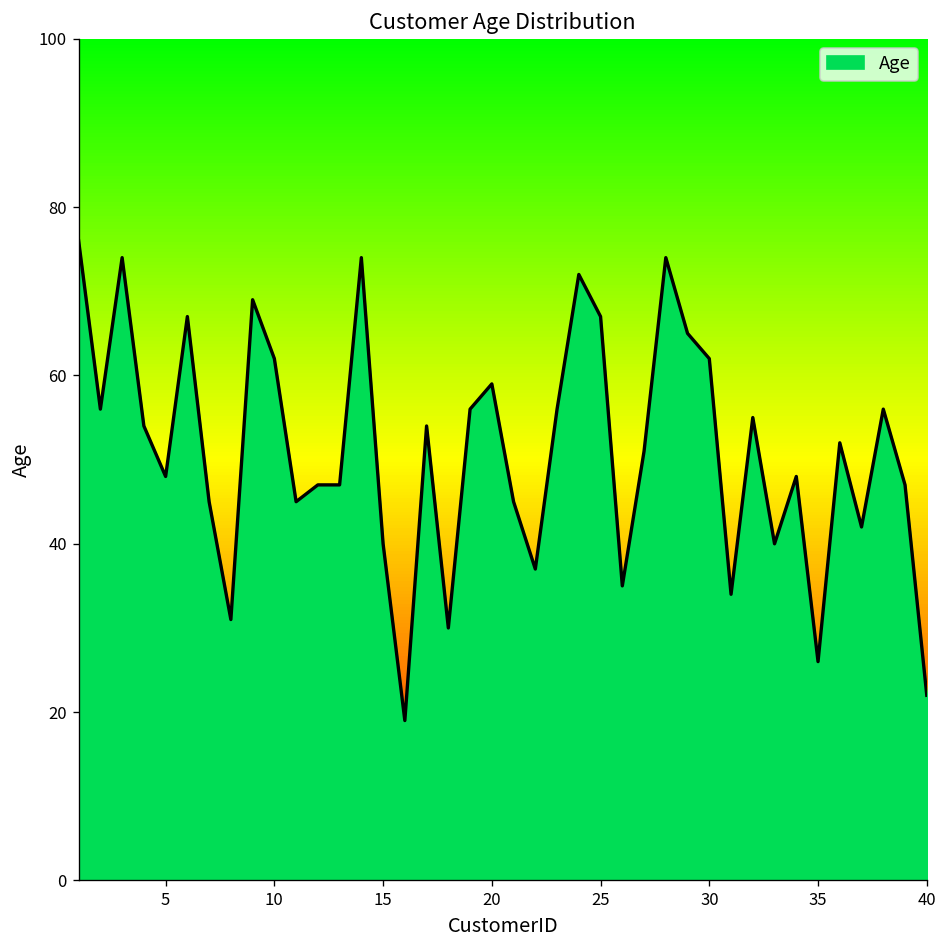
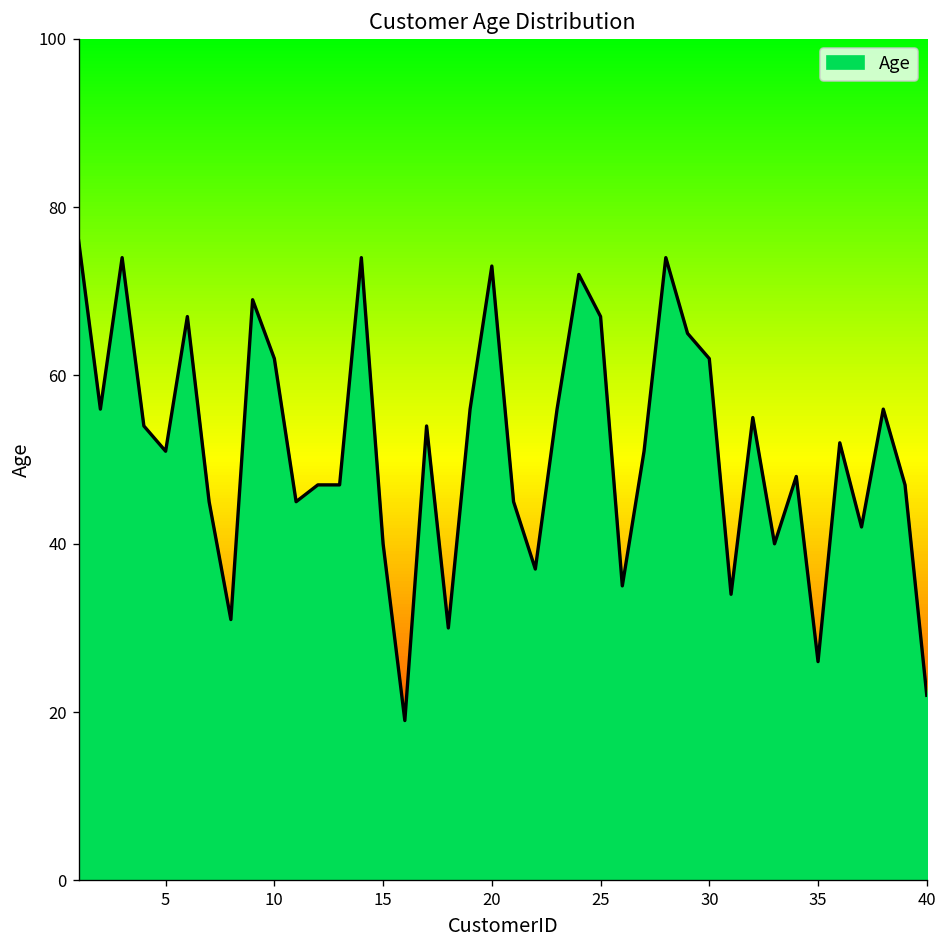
  {
-   "5": 48,
+   "5": 51,
    "10": 62,
    "15": 40,
-   "20": 59,
+   "20": 73,
    "25": 67,
    "30": 62,
    "35": 26,
    "40": 22
  }
